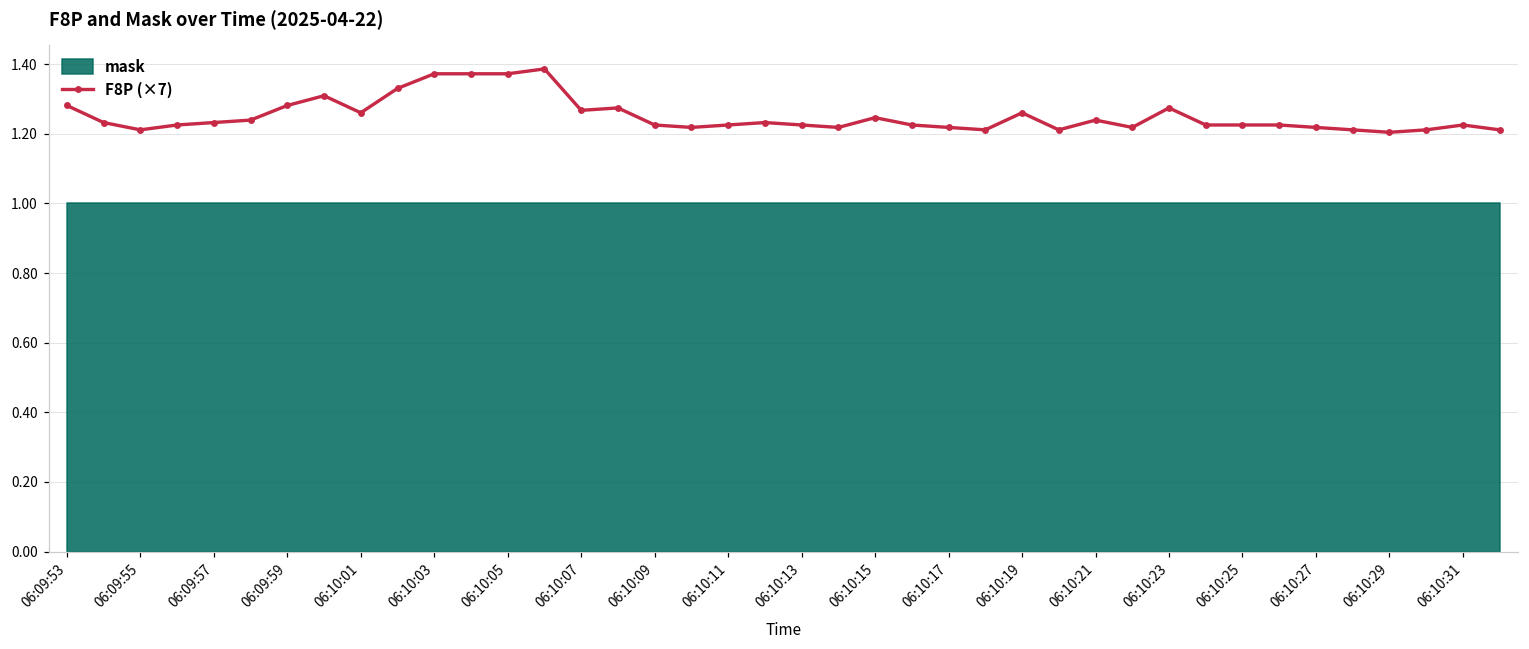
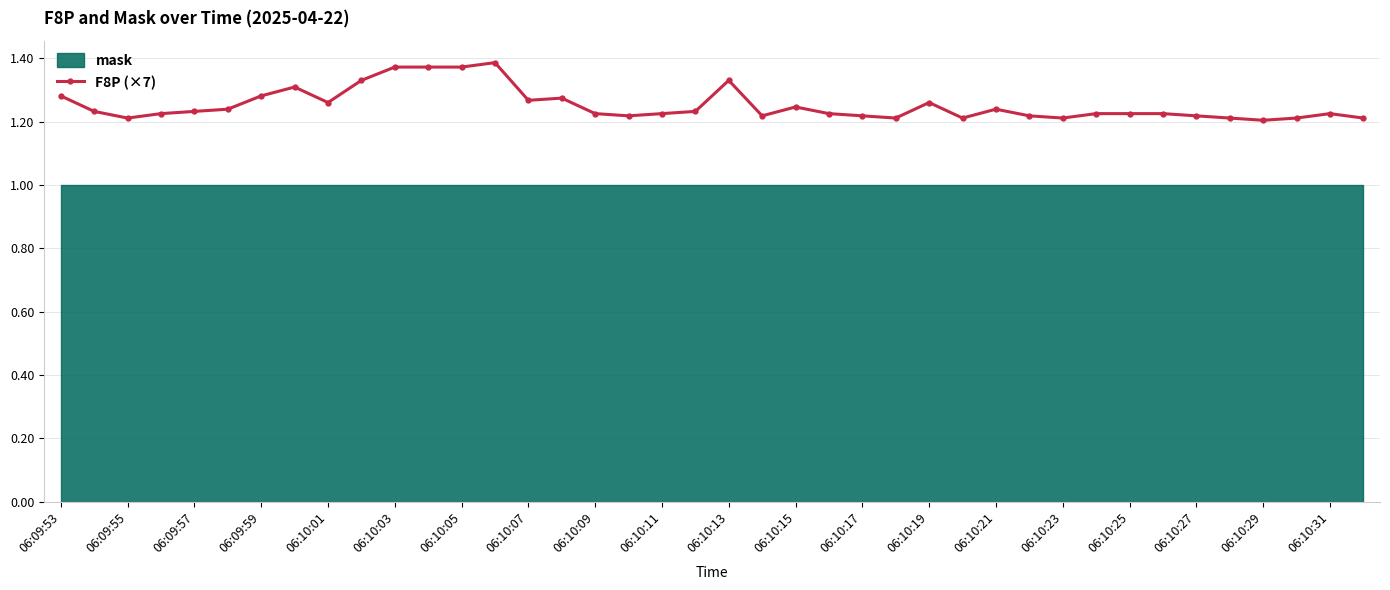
  {
    "F8P (×7)": {
      "06:09:53": 1.28,
      "06:09:55": 1.21,
      "06:09:57": 1.23,
      "06:09:59": 1.28,
      "06:10:01": 1.26,
      "06:10:03": 1.37,
      "06:10:05": 1.37,
      "06:10:07": 1.27,
      "06:10:09": 1.22,
      "06:10:11": 1.22,
-     "06:10:13": 1.22,
+     "06:10:13": 1.33,
      "06:10:15": 1.25,
      "06:10:17": 1.22,
      "06:10:19": 1.26,
      "06:10:21": 1.24,
-     "06:10:23": 1.27,
+     "06:10:23": 1.21,
      "06:10:25": 1.22,
      "06:10:27": 1.22,
      "06:10:29": 1.20,
      "06:10:31": 1.22
    },
    "mask": {
      "06:09:53": 1.00,
      "06:09:55": 1.00,
      "06:09:57": 1.00,
      "06:09:59": 1.00,
      "06:10:01": 1.00,
      "06:10:03": 1.00,
      "06:10:05": 1.00,
      "06:10:07": 1.00,
      "06:10:09": 1.00,
      "06:10:11": 1.00,
      "06:10:13": 1.00,
      "06:10:15": 1.00,
      "06:10:17": 1.00,
      "06:10:19": 1.00,
      "06:10:21": 1.00,
      "06:10:23": 1.00,
      "06:10:25": 1.00,
      "06:10:27": 1.00,
      "06:10:29": 1.00,
      "06:10:31": 1.00
    }
  }
